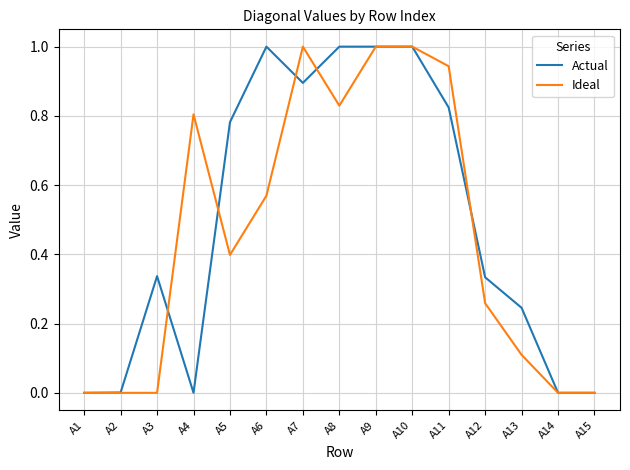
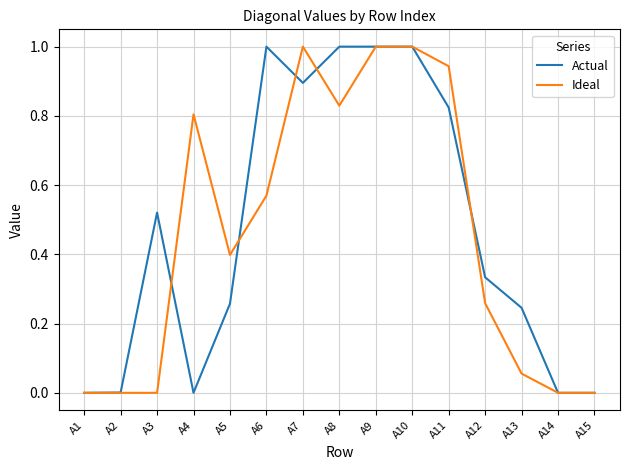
  {
    "Actual": {
-     "A3": 0.34,
+     "A3": 0.52,
      "A4": 0.00,
-     "A5": 0.78,
+     "A5": 0.26,
      "A6": 1.00,
      "A7": 0.90,
      "A8": 1.00,
      "A11": 0.82,
      "A12": 0.33,
      "A13": 0.25
    },
    "Ideal": {
      "A3": 0.00,
      "A4": 0.80,
      "A5": 0.40,
      "A6": 0.57,
      "A7": 1.00,
      "A8": 0.83,
      "A11": 0.94,
      "A12": 0.26,
-     "A13": 0.11
+     "A13": 0.06
    }
  }
